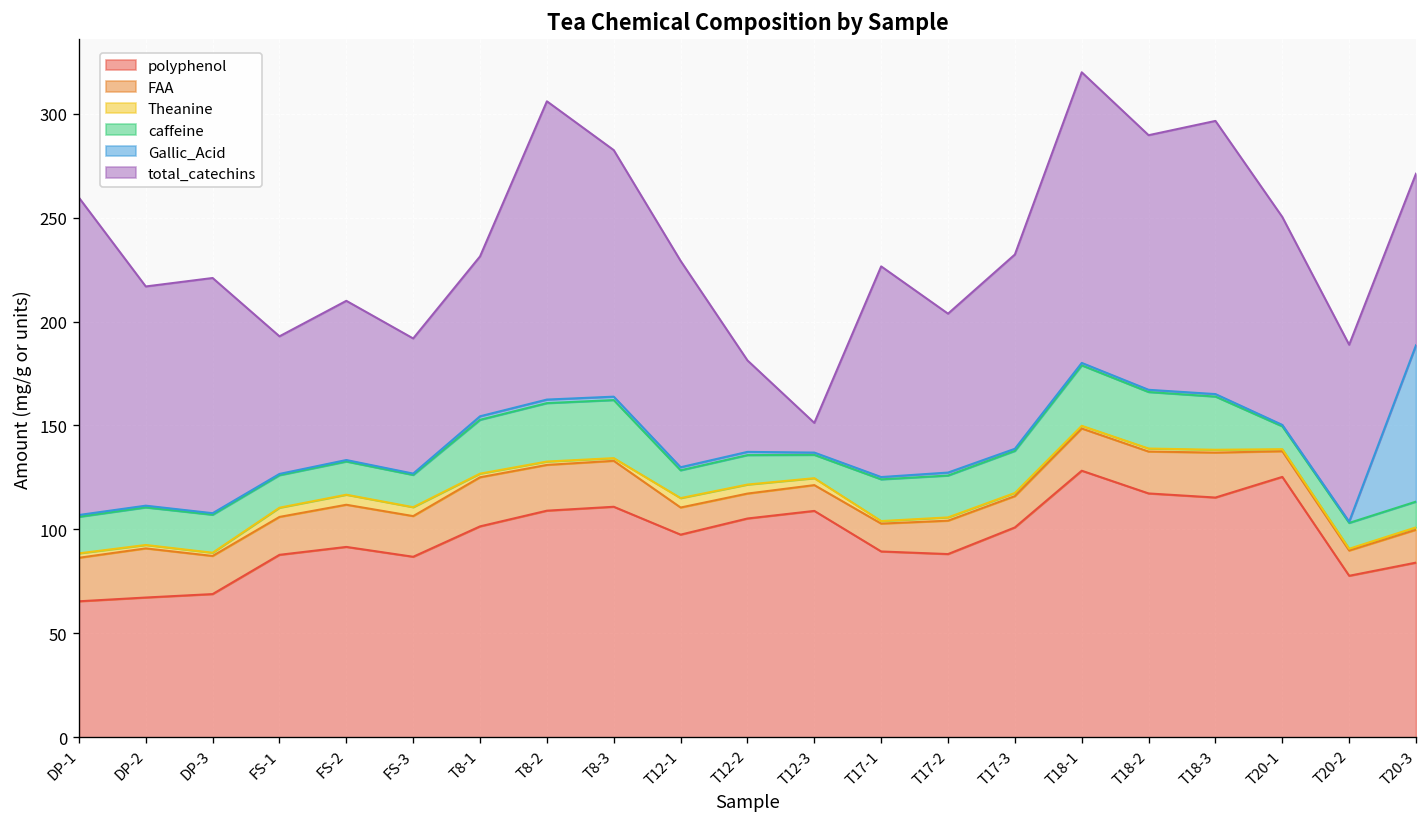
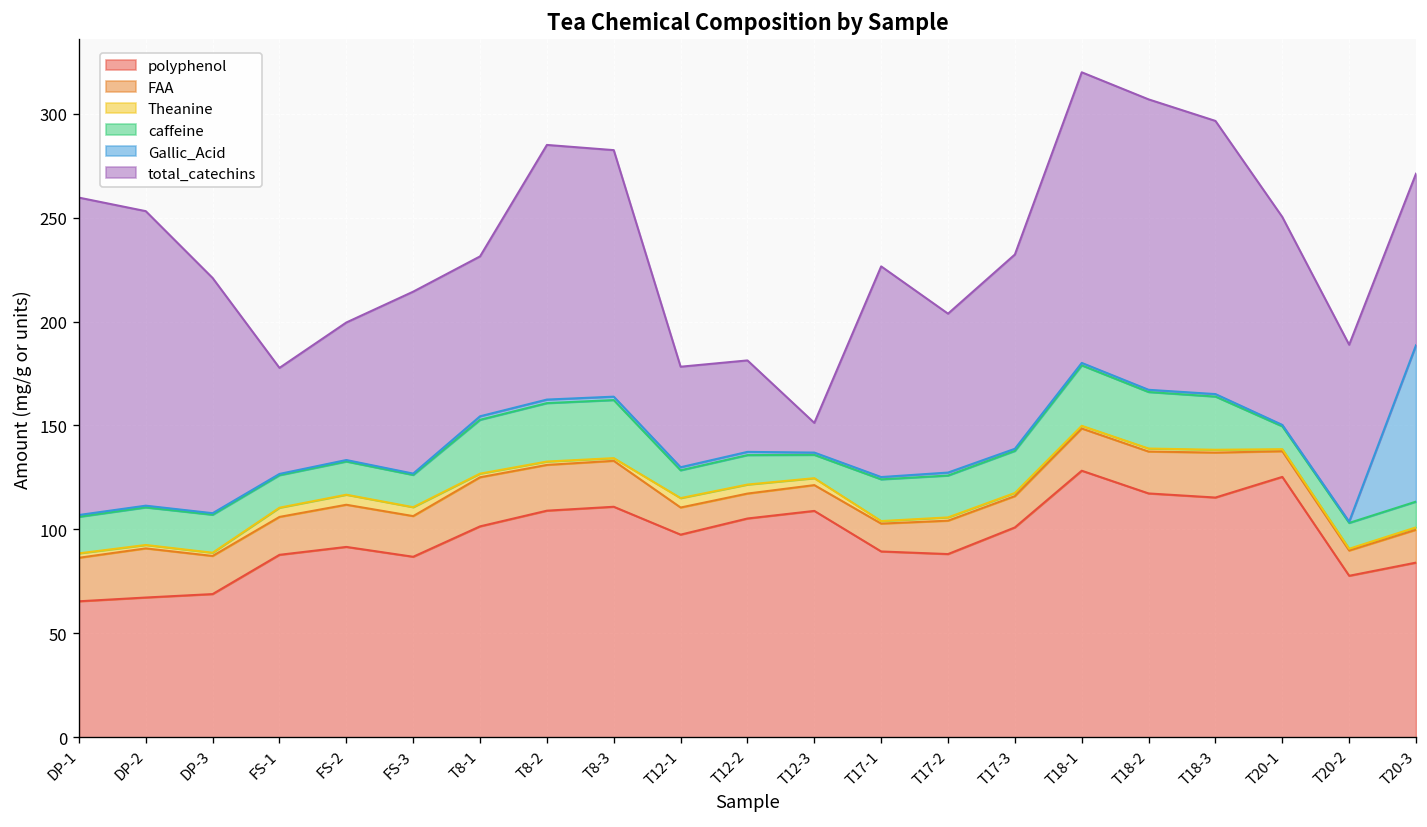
  {
    "caffeine": {
      "T8-1": 26,
      "T8-2": 28,
      "T8-3": 28,
      "T12-2": 14,
      "T20-3": 12
    },
    "Gallic_Acid": {
      "T8-1": 2,
      "T8-2": 2,
      "T8-3": 2,
      "T12-2": 2,
      "T20-3": 75
    },
    "total_catechins": {
      "DP-1": 153,
-     "DP-2": 105,
+     "DP-2": 142,
      "DP-3": 113,
-     "FS-1": 66,
-     "FS-2": 77,
-     "FS-3": 65,
+     "FS-1": 51,
+     "FS-2": 66,
+     "FS-3": 87,
      "T8-1": 77,
-     "T8-2": 143,
+     "T8-2": 122,
      "T8-3": 119,
-     "T12-1": 99,
+     "T12-1": 48,
      "T12-2": 44,
      "T12-3": 14,
      "T17-1": 101,
      "T17-2": 76,
      "T17-3": 93,
      "T18-1": 140,
-     "T18-2": 122,
+     "T18-2": 140,
      "T18-3": 131,
      "T20-1": 100,
      "T20-2": 85,
      "T20-3": 83
    }
  }
